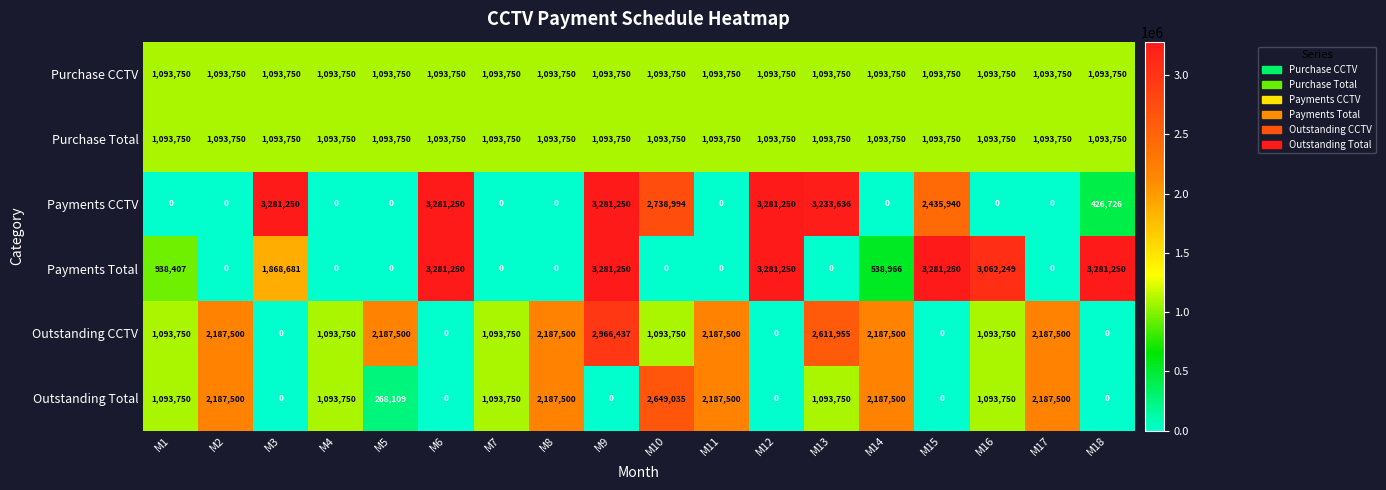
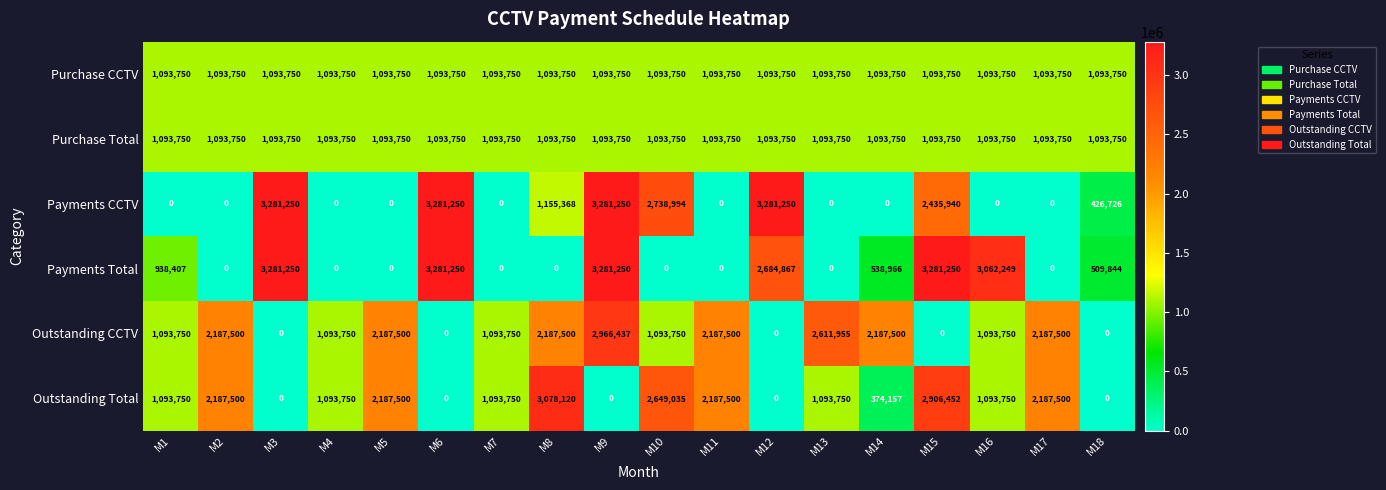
  {
    "Purchase CCTV": {
      "M1": "1,093,750",
      "M2": "1,093,750",
      "M3": "1,093,750",
      "M4": "1,093,750",
      "M5": "1,093,750",
      "M6": "1,093,750",
      "M7": "1,093,750",
      "M8": "1,093,750",
      "M9": "1,093,750",
      "M10": "1,093,750",
      "M11": "1,093,750",
      "M12": "1,093,750",
      "M13": "1,093,750",
      "M14": "1,093,750",
      "M15": "1,093,750",
      "M16": "1,093,750",
      "M17": "1,093,750",
      "M18": "1,093,750"
    },
    "Purchase Total": {
      "M1": "1,093,750",
      "M2": "1,093,750",
      "M3": "1,093,750",
      "M4": "1,093,750",
      "M5": "1,093,750",
      "M6": "1,093,750",
      "M7": "1,093,750",
      "M8": "1,093,750",
      "M9": "1,093,750",
      "M10": "1,093,750",
      "M11": "1,093,750",
      "M12": "1,093,750",
      "M13": "1,093,750",
      "M14": "1,093,750",
      "M15": "1,093,750",
      "M16": "1,093,750",
      "M17": "1,093,750",
      "M18": "1,093,750"
    },
    "Payments CCTV": {
      "M1": "0",
      "M2": "0",
      "M3": "3,281,250",
      "M4": "0",
      "M5": "0",
      "M6": "3,281,250",
      "M7": "0",
-     "M8": "0",
+     "M8": "1,155,368",
      "M9": "3,281,250",
      "M10": "2,738,994",
      "M11": "0",
      "M12": "3,281,250",
-     "M13": "3,233,636",
+     "M13": "0",
      "M14": "0",
      "M15": "2,435,940",
      "M16": "0",
      "M17": "0",
      "M18": "426,726"
    },
    "Payments Total": {
      "M1": "938,407",
      "M2": "0",
-     "M3": "1,868,681",
+     "M3": "3,281,250",
      "M4": "0",
      "M5": "0",
      "M6": "3,281,250",
      "M7": "0",
      "M8": "0",
      "M9": "3,281,250",
      "M10": "0",
      "M11": "0",
-     "M12": "3,281,250",
+     "M12": "2,684,867",
      "M13": "0",
      "M14": "538,966",
      "M15": "3,281,250",
      "M16": "3,062,249",
      "M17": "0",
-     "M18": "3,281,250"
+     "M18": "509,844"
    },
    "Outstanding CCTV": {
      "M1": "1,093,750",
      "M2": "2,187,500",
      "M3": "0",
      "M4": "1,093,750",
      "M5": "2,187,500",
      "M6": "0",
      "M7": "1,093,750",
      "M8": "2,187,500",
      "M9": "2,966,437",
      "M10": "1,093,750",
      "M11": "2,187,500",
      "M12": "0",
      "M13": "2,611,955",
      "M14": "2,187,500",
      "M15": "0",
      "M16": "1,093,750",
      "M17": "2,187,500",
      "M18": "0"
    },
    "Outstanding Total": {
      "M1": "1,093,750",
      "M2": "2,187,500",
      "M3": "0",
      "M4": "1,093,750",
-     "M5": "268,109",
+     "M5": "2,187,500",
      "M6": "0",
      "M7": "1,093,750",
-     "M8": "2,187,500",
+     "M8": "3,078,120",
      "M9": "0",
      "M10": "2,649,035",
      "M11": "2,187,500",
      "M12": "0",
      "M13": "1,093,750",
-     "M14": "2,187,500",
-     "M15": "0",
+     "M14": "374,157",
+     "M15": "2,906,452",
      "M16": "1,093,750",
      "M17": "2,187,500",
      "M18": "0"
    }
  }
